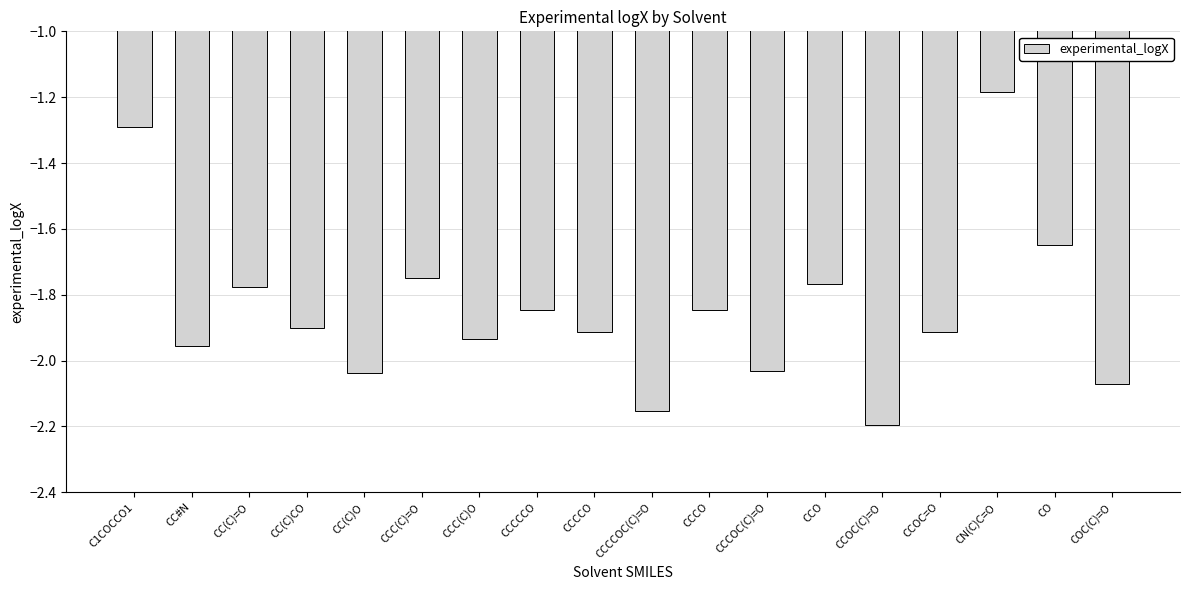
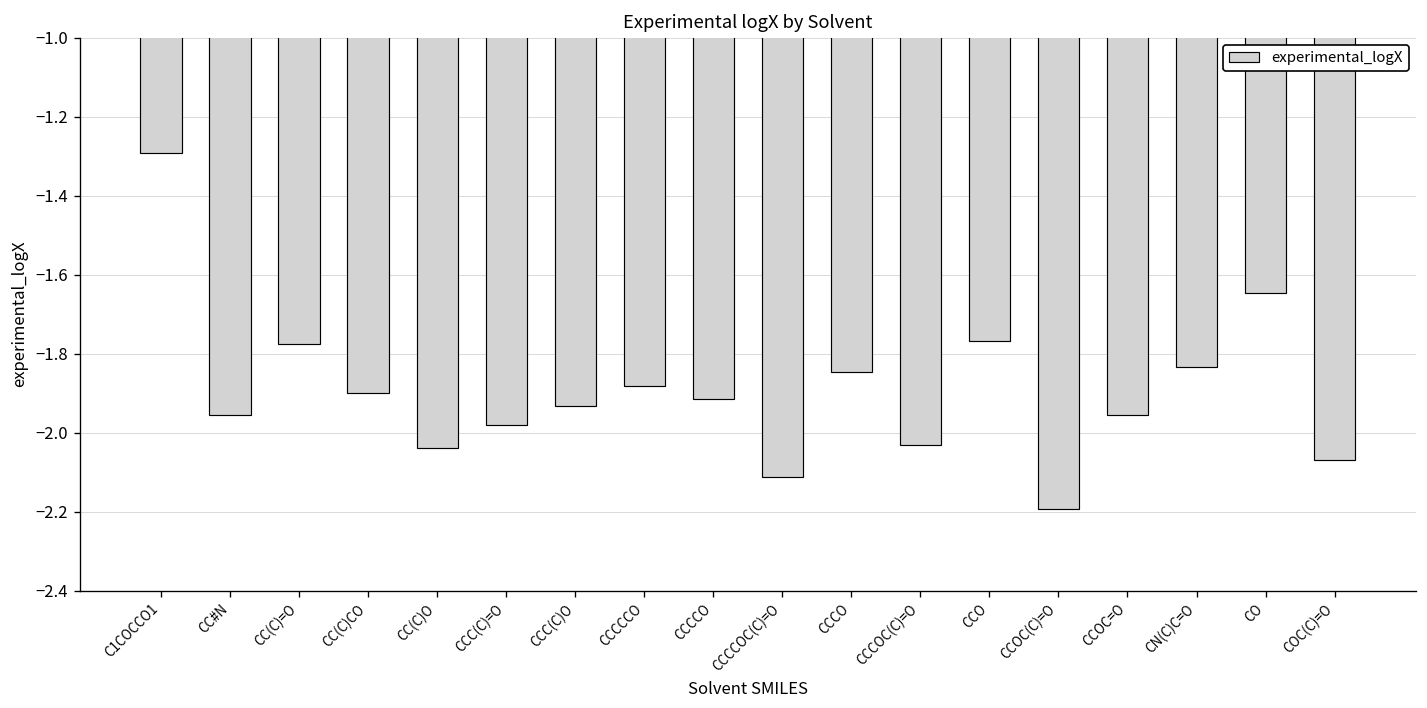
  {
    "C1COCCO1": -1.29,
    "CC#N": -1.96,
    "CC(C)=O": -1.78,
    "CC(C)CO": -1.90,
    "CC(C)O": -2.04,
-   "CCC(C)=O": -1.75,
+   "CCC(C)=O": -1.98,
    "CCC(C)O": -1.93,
-   "CCCCCO": -1.85,
+   "CCCCCO": -1.88,
    "CCCCO": -1.91,
-   "CCCCOC(C)=O": -2.15,
+   "CCCCOC(C)=O": -2.11,
    "CCCO": -1.85,
    "CCCOC(C)=O": -2.03,
    "CCO": -1.77,
    "CCOC(C)=O": -2.19,
-   "CCOC=O": -1.91,
-   "CN(C)C=O": -1.18,
+   "CCOC=O": -1.96,
+   "CN(C)C=O": -1.83,
    "CO": -1.65,
    "COC(C)=O": -2.07
  }
